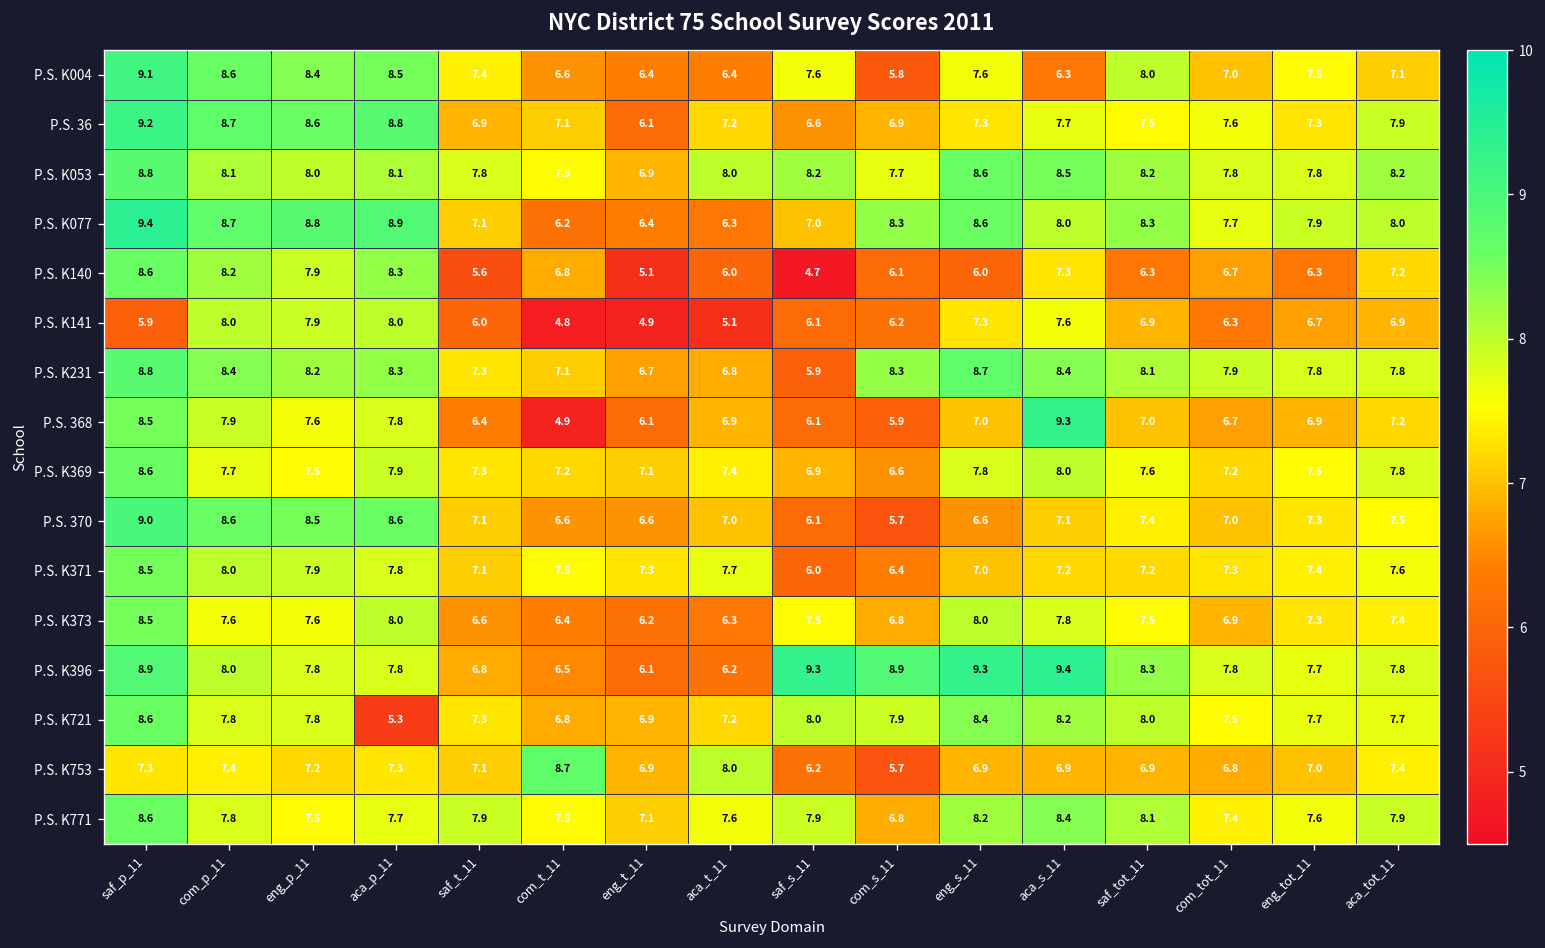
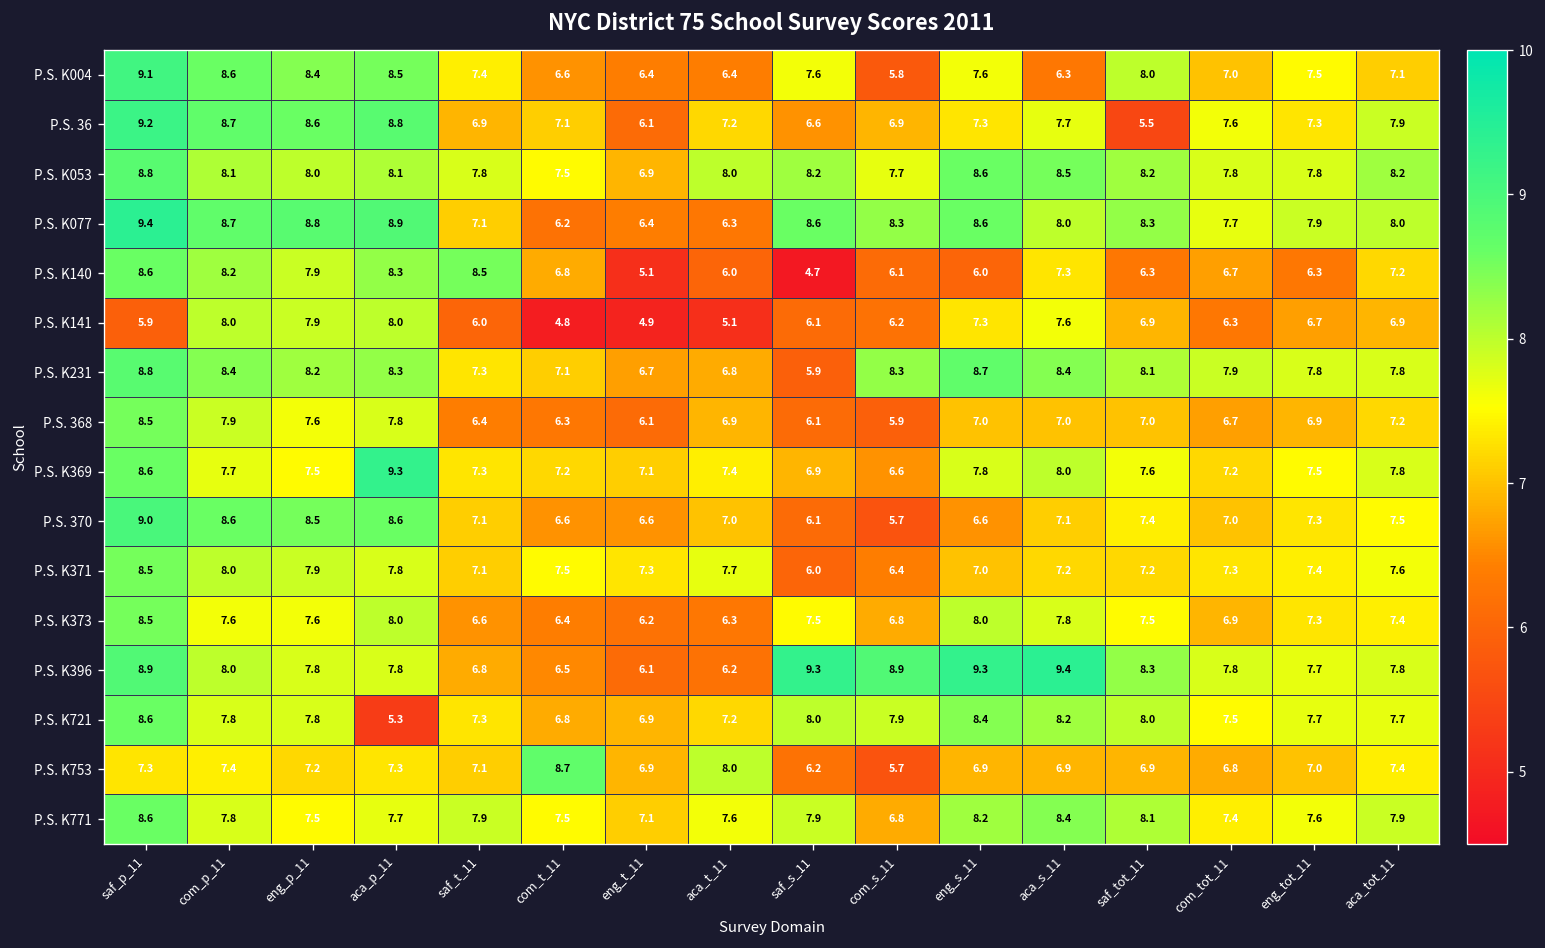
  {
    "P.S. 36": {
      "saf_p_11": 9.2,
      "com_p_11": 8.7,
      "eng_p_11": 8.6,
      "aca_p_11": 8.8,
      "saf_t_11": 6.9,
      "com_t_11": 7.1,
      "eng_t_11": 6.1,
      "aca_t_11": 7.2,
      "saf_s_11": 6.6,
      "com_s_11": 6.9,
      "eng_s_11": 7.3,
      "aca_s_11": 7.7,
-     "saf_tot_11": 7.5,
+     "saf_tot_11": 5.5,
      "com_tot_11": 7.6,
      "eng_tot_11": 7.3,
      "aca_tot_11": 7.9
    },
    "P.S. K077": {
      "saf_p_11": 9.4,
      "com_p_11": 8.7,
      "eng_p_11": 8.8,
      "aca_p_11": 8.9,
      "saf_t_11": 7.1,
      "com_t_11": 6.2,
      "eng_t_11": 6.4,
      "aca_t_11": 6.3,
-     "saf_s_11": 7.0,
+     "saf_s_11": 8.6,
      "com_s_11": 8.3,
      "eng_s_11": 8.6,
      "aca_s_11": 8.0,
      "saf_tot_11": 8.3,
      "com_tot_11": 7.7,
      "eng_tot_11": 7.9,
      "aca_tot_11": 8.0
    },
    "P.S. K140": {
      "saf_p_11": 8.6,
      "com_p_11": 8.2,
      "eng_p_11": 7.9,
      "aca_p_11": 8.3,
-     "saf_t_11": 5.6,
+     "saf_t_11": 8.5,
      "com_t_11": 6.8,
      "eng_t_11": 5.1,
      "aca_t_11": 6.0,
      "saf_s_11": 4.7,
      "com_s_11": 6.1,
      "eng_s_11": 6.0,
      "aca_s_11": 7.3,
      "saf_tot_11": 6.3,
      "com_tot_11": 6.7,
      "eng_tot_11": 6.3,
      "aca_tot_11": 7.2
    },
    "P.S. 368": {
      "saf_p_11": 8.5,
      "com_p_11": 7.9,
      "eng_p_11": 7.6,
      "aca_p_11": 7.8,
      "saf_t_11": 6.4,
-     "com_t_11": 4.9,
+     "com_t_11": 6.3,
      "eng_t_11": 6.1,
      "aca_t_11": 6.9,
      "saf_s_11": 6.1,
      "com_s_11": 5.9,
      "eng_s_11": 7.0,
-     "aca_s_11": 9.3,
+     "aca_s_11": 7.0,
      "saf_tot_11": 7.0,
      "com_tot_11": 6.7,
      "eng_tot_11": 6.9,
      "aca_tot_11": 7.2
    },
    "P.S. K369": {
      "saf_p_11": 8.6,
      "com_p_11": 7.7,
      "eng_p_11": 7.5,
-     "aca_p_11": 7.9,
+     "aca_p_11": 9.3,
      "saf_t_11": 7.3,
      "com_t_11": 7.2,
      "eng_t_11": 7.1,
      "aca_t_11": 7.4,
      "saf_s_11": 6.9,
      "com_s_11": 6.6,
      "eng_s_11": 7.8,
      "aca_s_11": 8.0,
      "saf_tot_11": 7.6,
      "com_tot_11": 7.2,
      "eng_tot_11": 7.5,
      "aca_tot_11": 7.8
    }
  }
